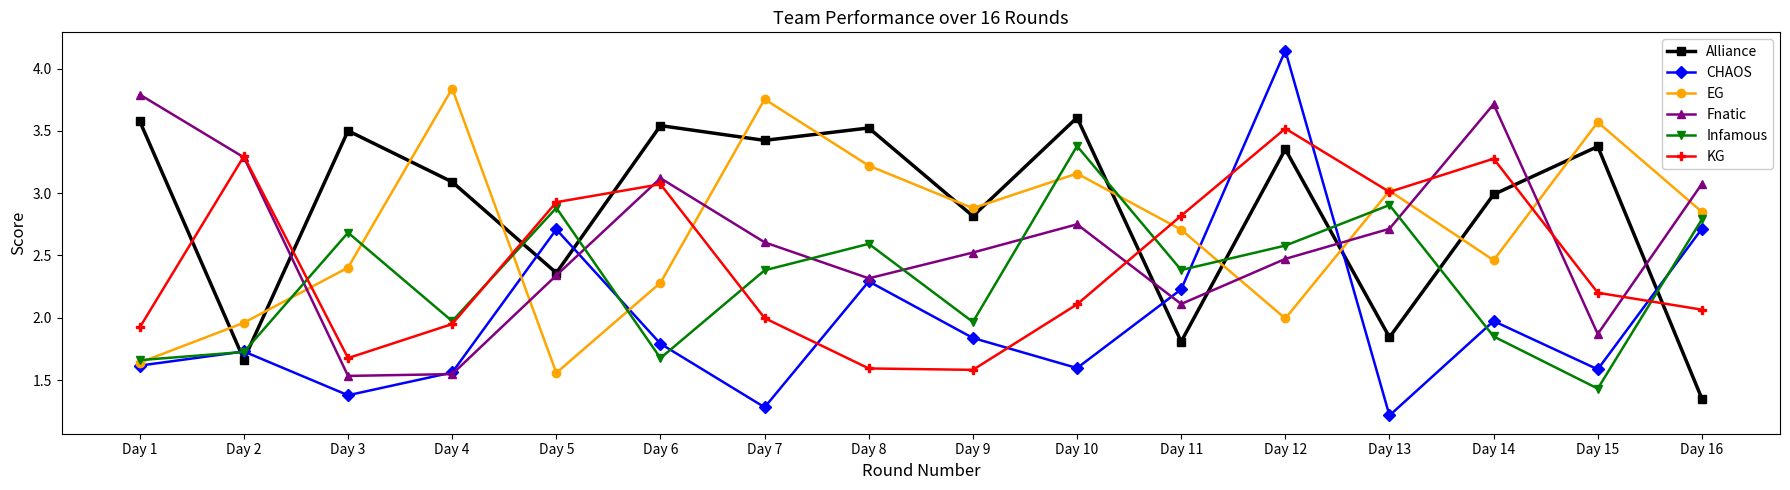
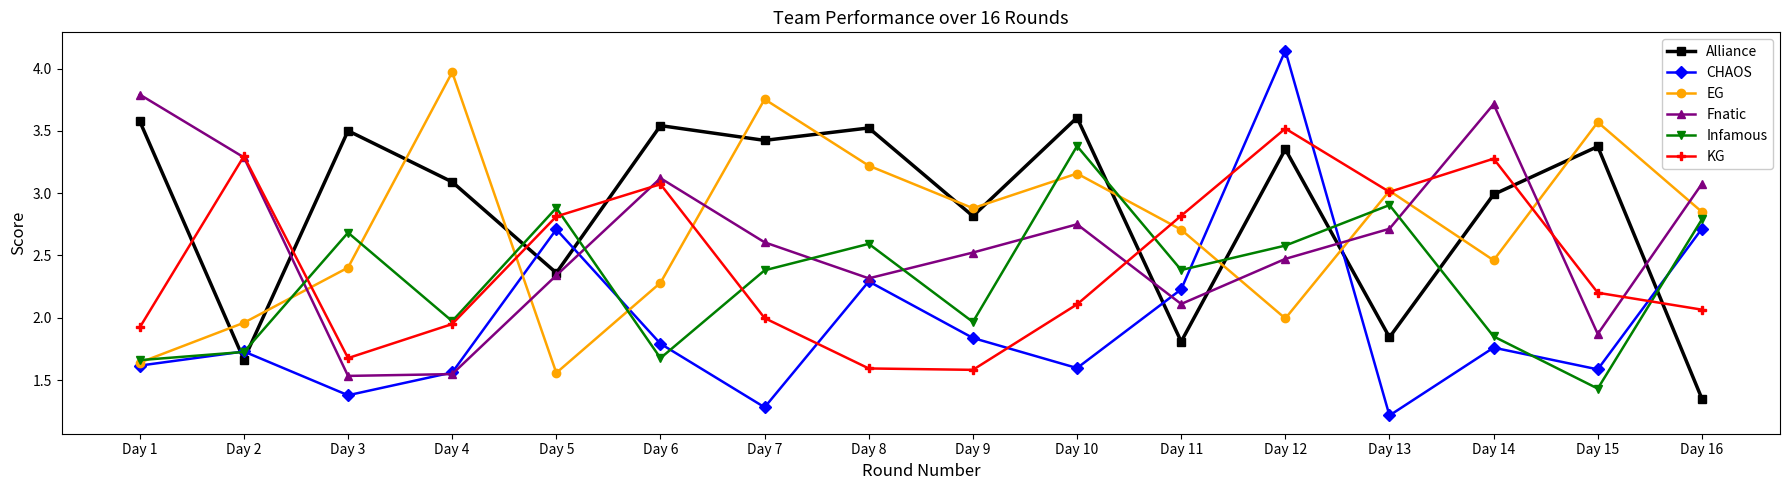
  {
    "Alliance": {
      "Day 1": 3.58,
      "Day 2": 1.66,
      "Day 3": 3.50,
      "Day 4": 3.09,
      "Day 6": 3.54,
      "Day 7": 3.42,
      "Day 8": 3.52,
      "Day 9": 2.82,
      "Day 10": 3.61,
      "Day 11": 1.81,
      "Day 12": 3.35,
      "Day 13": 1.84,
      "Day 14": 2.99,
      "Day 15": 3.37,
      "Day 16": 1.35
    },
    "CHAOS": {
      "Day 1": 1.62,
      "Day 3": 1.38,
      "Day 5": 2.71,
      "Day 6": 1.79,
      "Day 7": 1.28,
      "Day 8": 2.29,
      "Day 9": 1.84,
      "Day 10": 1.60,
      "Day 11": 2.23,
      "Day 12": 4.14,
      "Day 13": 1.22,
-     "Day 14": 1.97,
+     "Day 14": 1.76,
      "Day 15": 1.59,
      "Day 16": 2.71
    },
    "EG": {
      "Day 2": 1.96,
      "Day 3": 2.40,
-     "Day 4": 3.84,
+     "Day 4": 3.97,
      "Day 5": 1.56,
      "Day 6": 2.28,
      "Day 7": 3.75,
      "Day 8": 3.22,
      "Day 9": 2.88,
      "Day 10": 3.16,
      "Day 11": 2.71,
      "Day 12": 1.99,
      "Day 14": 2.46,
      "Day 15": 3.57,
      "Day 16": 2.85
    },
    "Fnatic": {
      "Day 1": 3.79,
      "Day 3": 1.53,
      "Day 6": 3.12,
      "Day 7": 2.61,
      "Day 8": 2.32,
      "Day 9": 2.52,
      "Day 10": 2.75,
      "Day 11": 2.11,
      "Day 12": 2.47,
      "Day 13": 2.71,
      "Day 14": 3.71,
      "Day 15": 1.87,
      "Day 16": 3.07
    },
    "Infamous": {
      "Day 3": 2.68,
      "Day 4": 1.97,
      "Day 5": 2.88,
      "Day 6": 1.68,
      "Day 7": 2.38,
      "Day 8": 2.59,
      "Day 9": 1.97,
      "Day 10": 3.38,
      "Day 11": 2.38,
      "Day 12": 2.58,
      "Day 13": 2.90,
      "Day 14": 1.85,
      "Day 15": 1.43,
      "Day 16": 2.79
    },
    "KG": {
      "Day 1": 1.92,
      "Day 3": 1.68,
      "Day 4": 1.95,
-     "Day 5": 2.93,
+     "Day 5": 2.81,
      "Day 6": 3.07,
      "Day 7": 2.00,
      "Day 8": 1.59,
      "Day 9": 1.58,
      "Day 10": 2.11,
      "Day 11": 2.82,
      "Day 12": 3.52,
      "Day 14": 3.28,
      "Day 15": 2.20,
      "Day 16": 2.07
    }
  }
